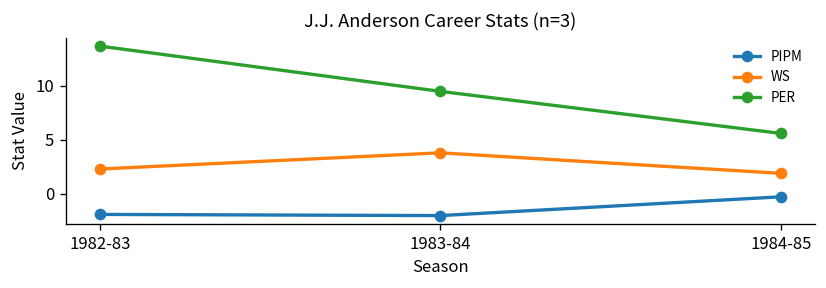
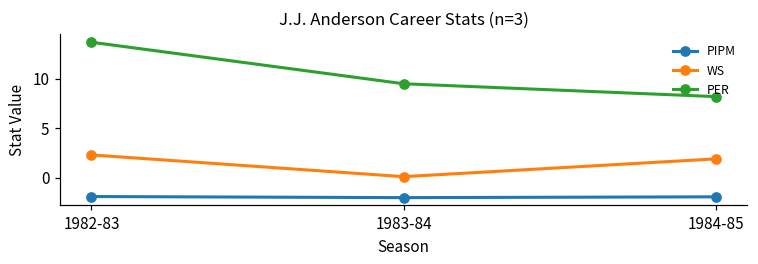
  {
    "PIPM": {
      "1982-83": -2,
      "1983-84": -2,
-     "1984-85": 0
+     "1984-85": -2
    },
    "WS": {
      "1982-83": 2,
-     "1983-84": 4,
+     "1983-84": 0,
      "1984-85": 2
    },
    "PER": {
      "1982-83": 14,
      "1983-84": 10,
-     "1984-85": 6
+     "1984-85": 8
    }
  }
